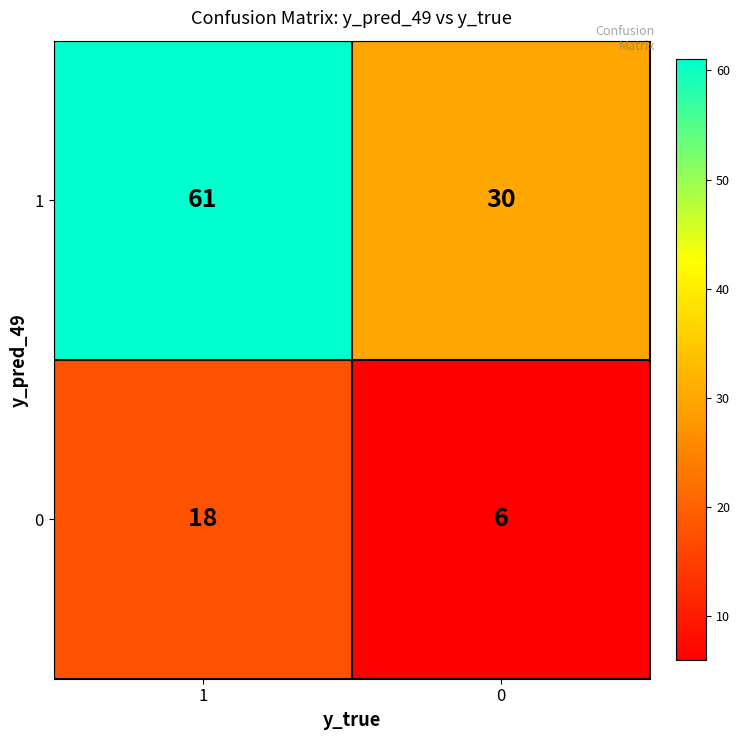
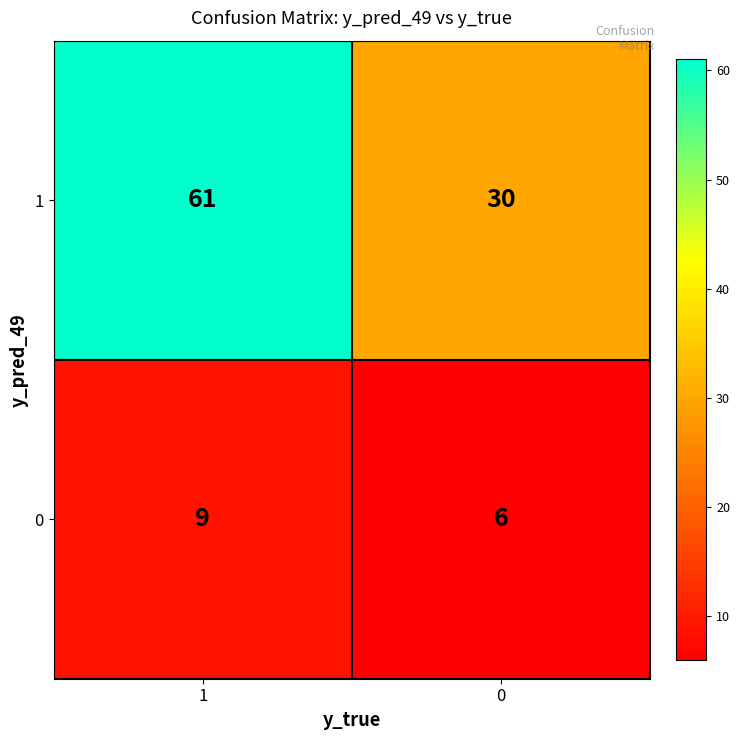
  {
    "1": {
      "1": 61,
      "0": 30
    },
    "0": {
-     "1": 18,
+     "1": 9,
      "0": 6
    }
  }
